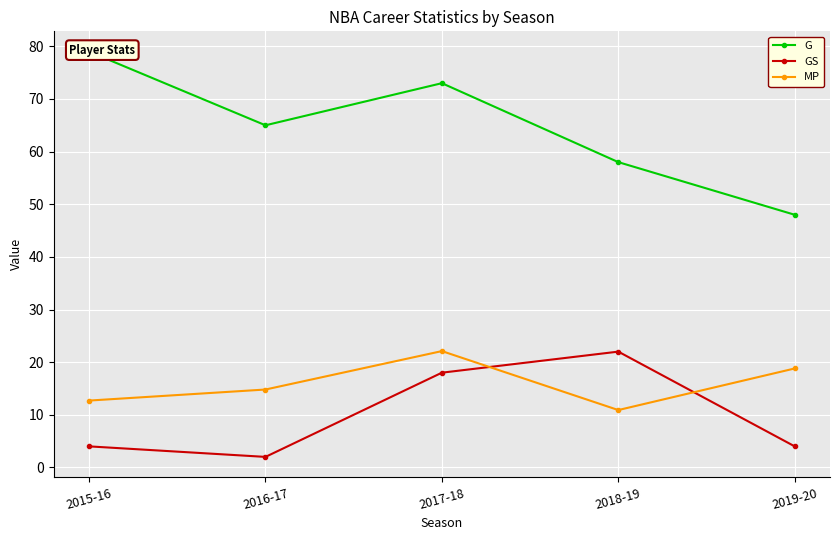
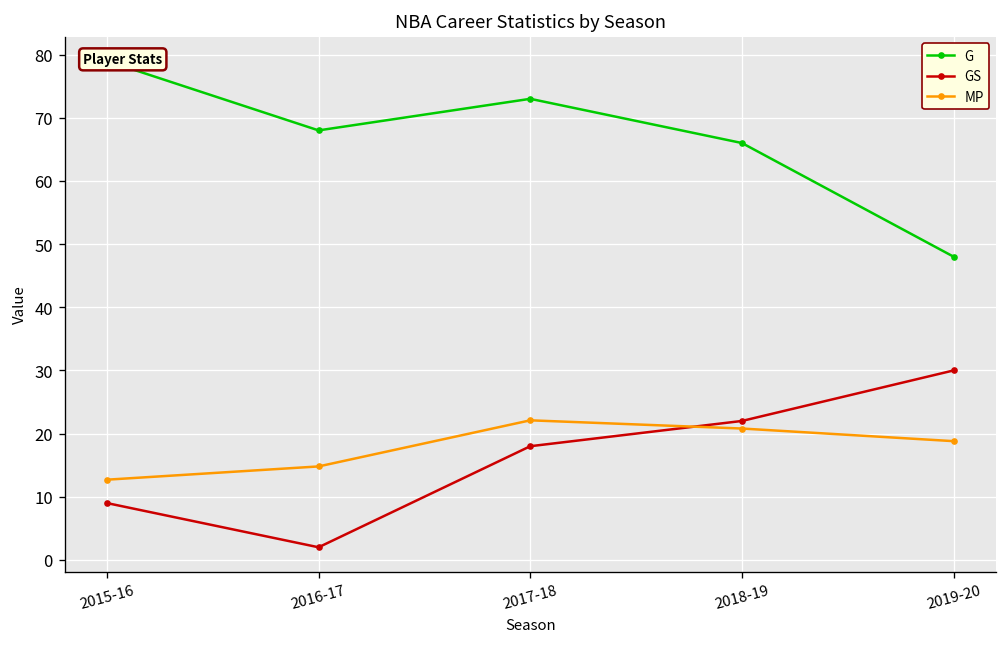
  {
    "G": {
-     "2016-17": 65,
+     "2016-17": 68,
      "2017-18": 73,
-     "2018-19": 58,
+     "2018-19": 66,
      "2019-20": 48
    },
    "GS": {
-     "2015-16": 4,
+     "2015-16": 9,
      "2016-17": 2,
      "2017-18": 18,
      "2018-19": 22,
-     "2019-20": 4
+     "2019-20": 30
    },
    "MP": {
      "2015-16": 13,
      "2016-17": 15,
      "2017-18": 22,
-     "2018-19": 11,
+     "2018-19": 21,
      "2019-20": 19
    }
  }
